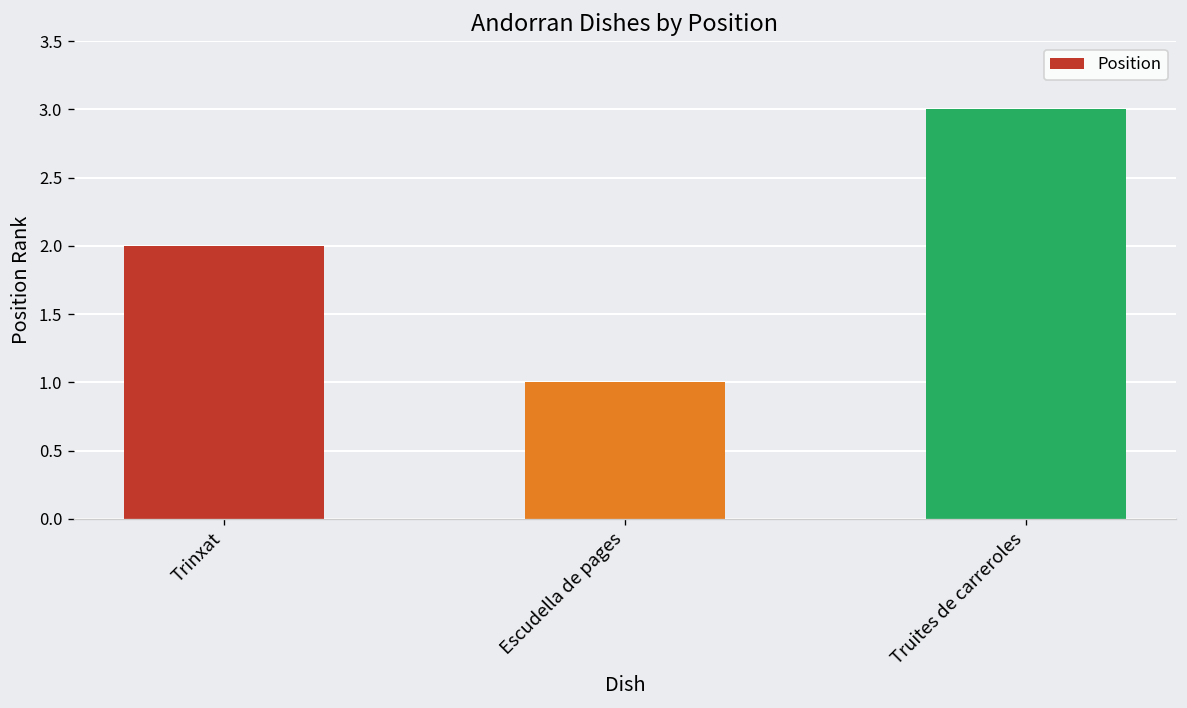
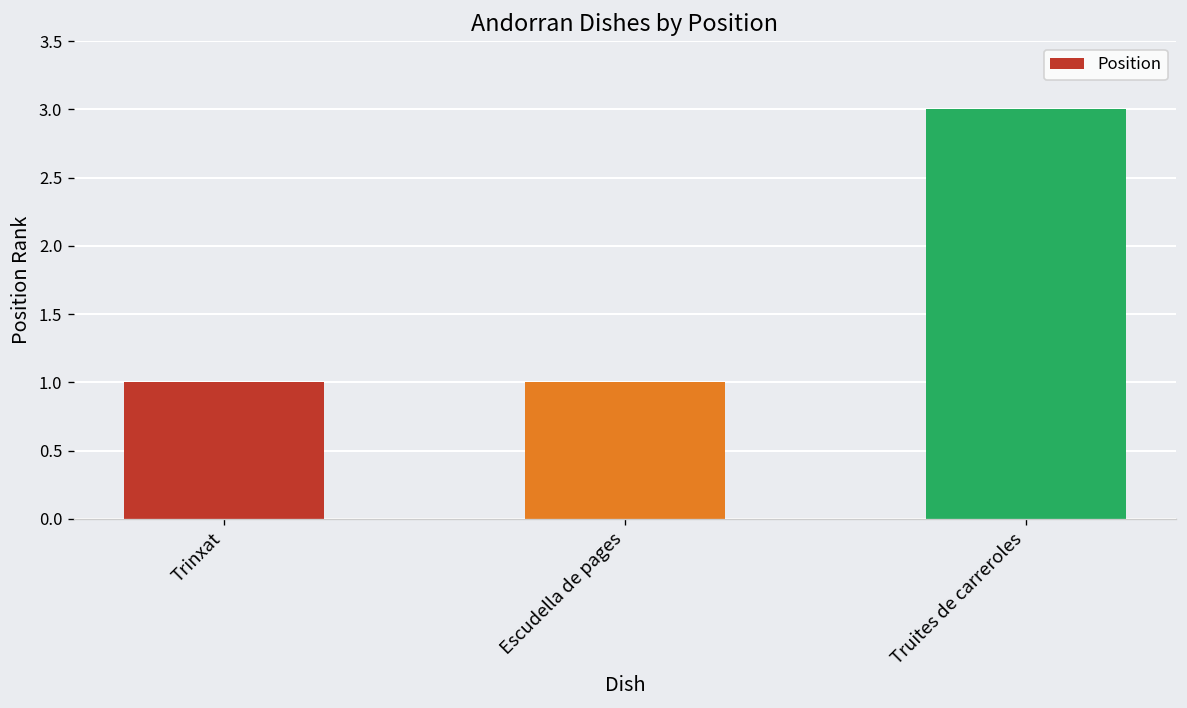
  {
-   "Trinxat": 2,
+   "Trinxat": 1,
    "Escudella de pages": 1,
    "Truites de carreroles": 3
  }
